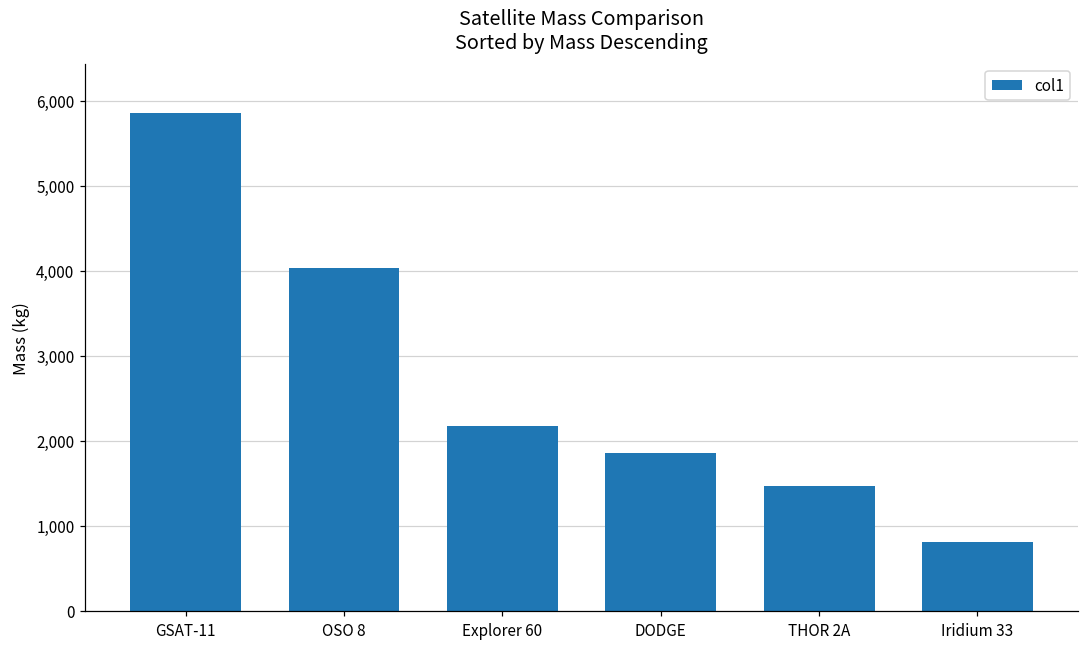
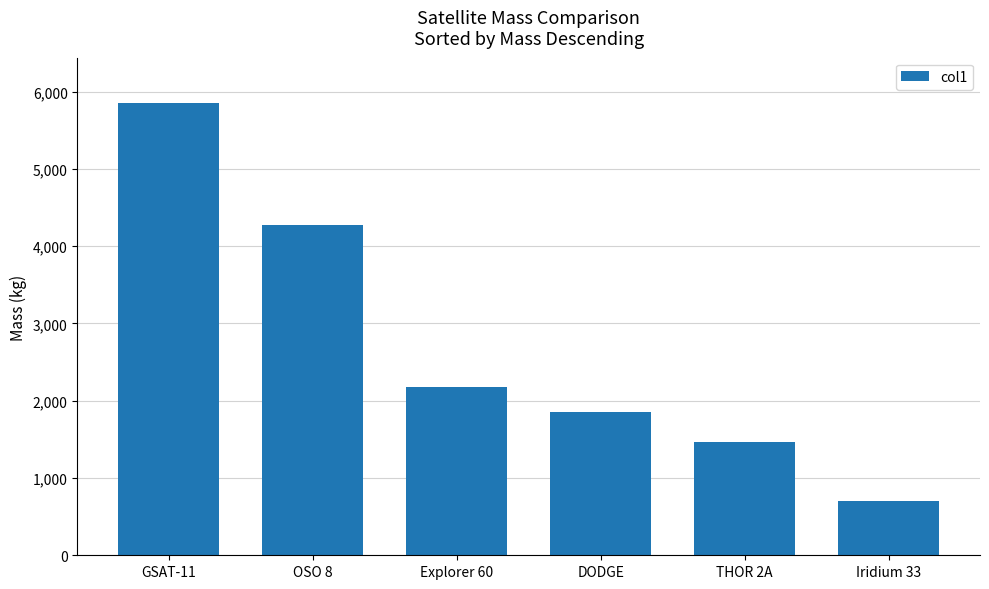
  {
    "GSAT-11": "5,900",
-   "OSO 8": "4,000",
+   "OSO 8": "4,300",
    "Explorer 60": "2,200",
    "DODGE": "1,900",
    "THOR 2A": "1,500",
-   "Iridium 33": "800"
+   "Iridium 33": "700"
  }
